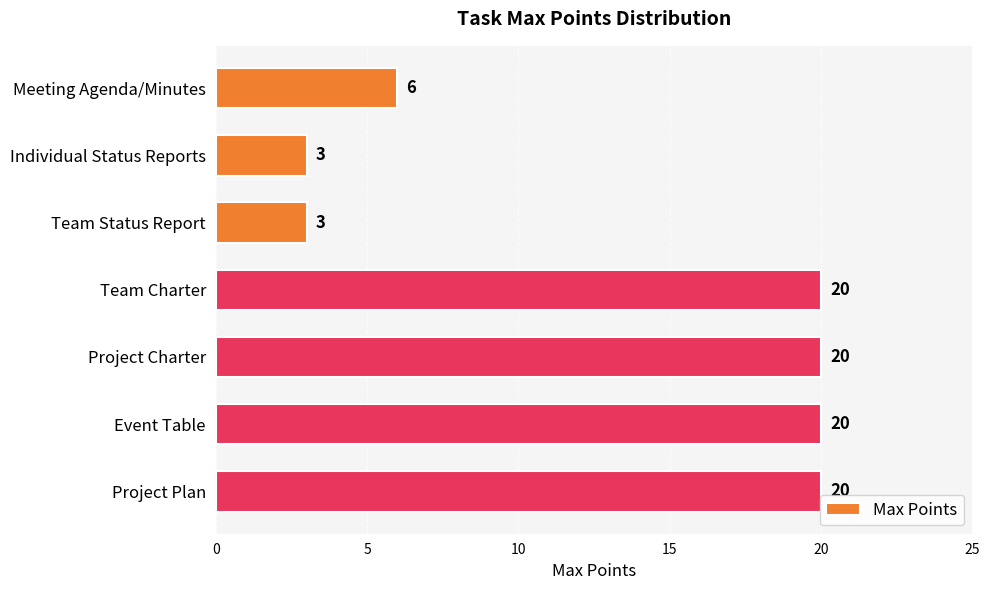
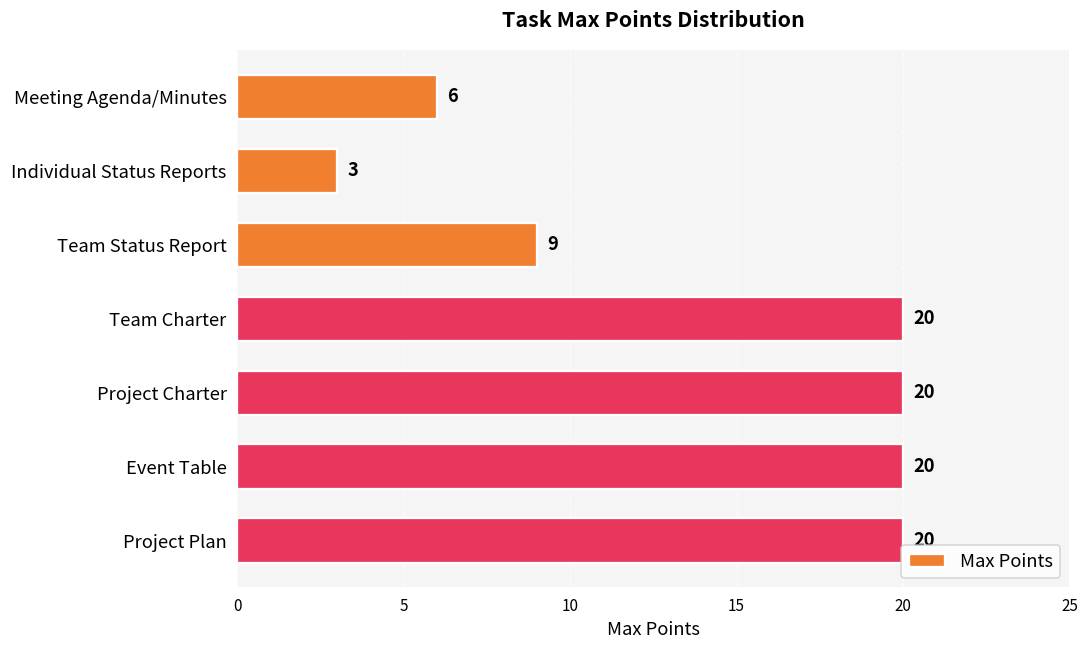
  {
    "Meeting Agenda/Minutes": 6,
    "Individual Status Reports": 3,
-   "Team Status Report": 3,
+   "Team Status Report": 9,
    "Team Charter": 20,
    "Project Charter": 20,
    "Event Table": 20
  }
